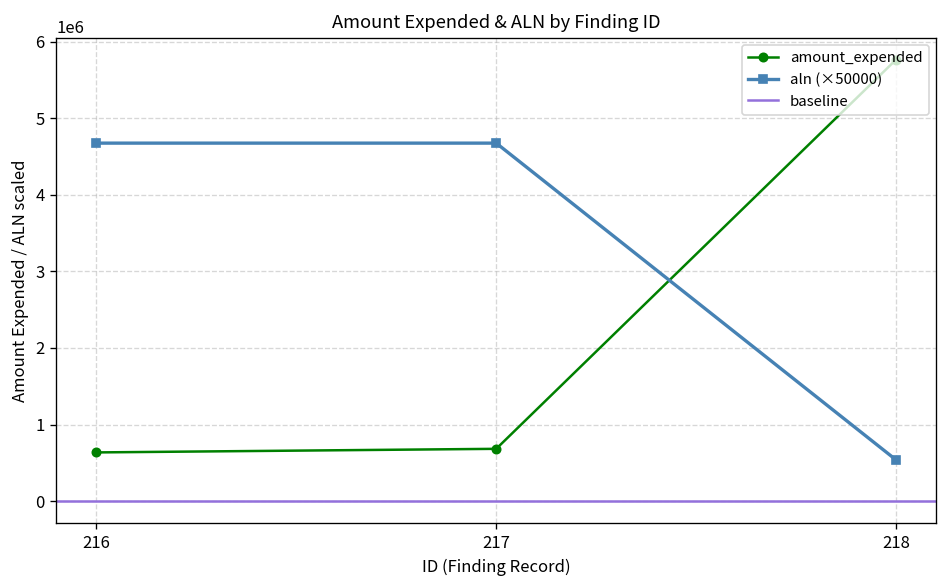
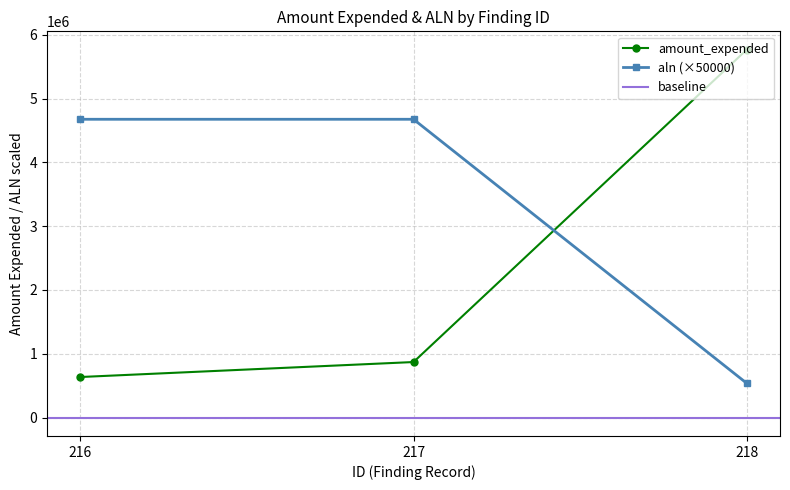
  {
    "amount_expended": {
      "216": 600000,
-     "217": 700000
+     "217": 900000
    },
    "aln (×50000)": {
      "216": 4700000,
      "217": 4700000,
      "218": 500000
    }
  }
